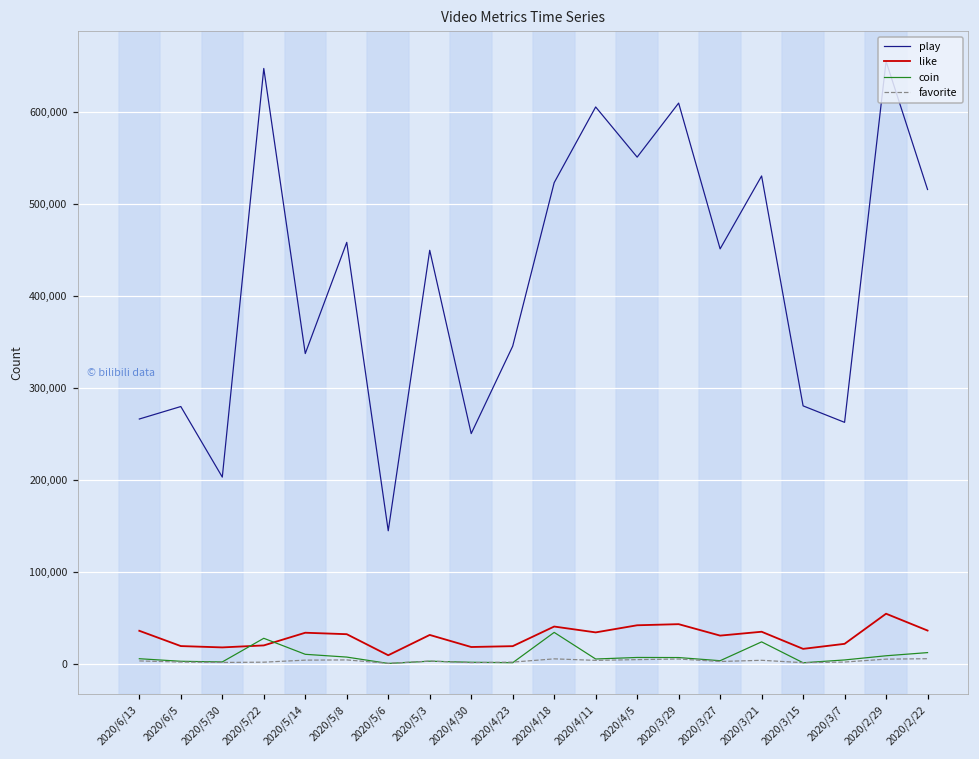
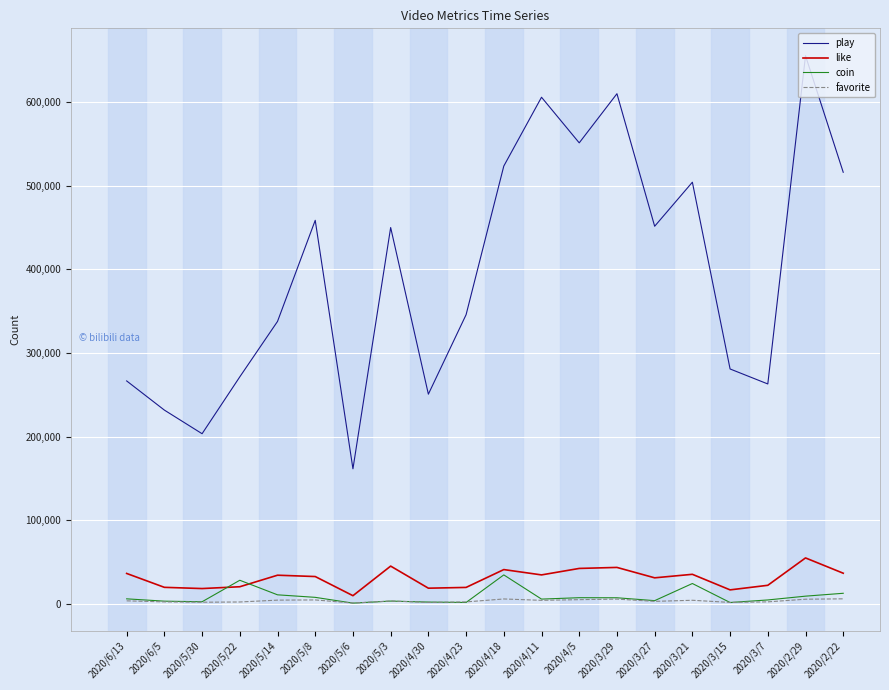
  {
    "play": {
      "2020/6/13": "270,000",
-     "2020/6/5": "280,000",
+     "2020/6/5": "230,000",
      "2020/5/30": "200,000",
-     "2020/5/22": "650,000",
+     "2020/5/22": "270,000",
      "2020/5/14": "340,000",
      "2020/5/8": "460,000",
-     "2020/5/6": "140,000",
+     "2020/5/6": "160,000",
      "2020/5/3": "450,000",
      "2020/4/30": "250,000",
      "2020/4/23": "350,000",
      "2020/4/18": "520,000",
      "2020/4/11": "610,000",
      "2020/4/5": "550,000",
      "2020/3/29": "610,000",
      "2020/3/27": "450,000",
-     "2020/3/21": "530,000",
+     "2020/3/21": "500,000",
      "2020/3/15": "280,000",
      "2020/3/7": "260,000",
      "2020/2/22": "520,000"
    },
    "like": {
      "2020/6/13": "40,000",
      "2020/6/5": "20,000",
      "2020/5/30": "20,000",
      "2020/5/22": "20,000",
      "2020/5/14": "30,000",
      "2020/5/8": "30,000",
      "2020/5/6": "10,000",
-     "2020/5/3": "30,000",
+     "2020/5/3": "40,000",
      "2020/4/30": "20,000",
      "2020/4/23": "20,000",
      "2020/4/18": "40,000",
      "2020/4/11": "30,000",
      "2020/4/5": "40,000",
      "2020/3/29": "40,000",
      "2020/3/27": "30,000",
      "2020/3/21": "40,000",
      "2020/3/15": "20,000",
      "2020/3/7": "20,000",
      "2020/2/29": "50,000",
      "2020/2/22": "40,000"
    },
    "coin": {
      "2020/5/22": "30,000",
      "2020/5/14": "10,000",
      "2020/5/8": "10,000",
      "2020/4/18": "30,000",
      "2020/3/21": "20,000",
      "2020/2/29": "10,000",
      "2020/2/22": "10,000"
    },
    "favorite": {
      "2020/5/22": "0",
      "2020/5/14": "0",
      "2020/5/8": "0",
      "2020/4/18": "10,000",
      "2020/3/21": "0",
      "2020/2/29": "10,000",
      "2020/2/22": "10,000"
    }
  }
